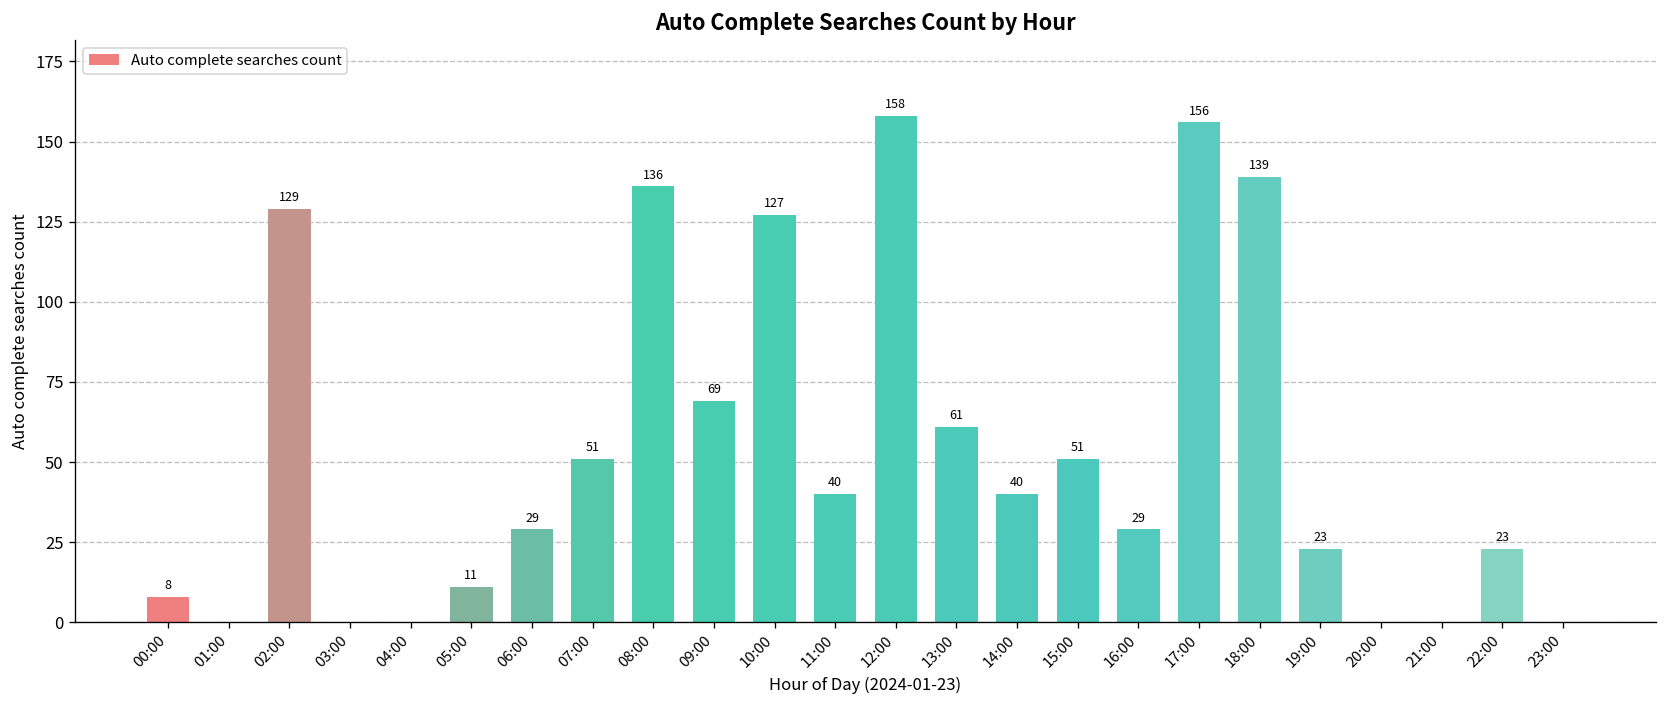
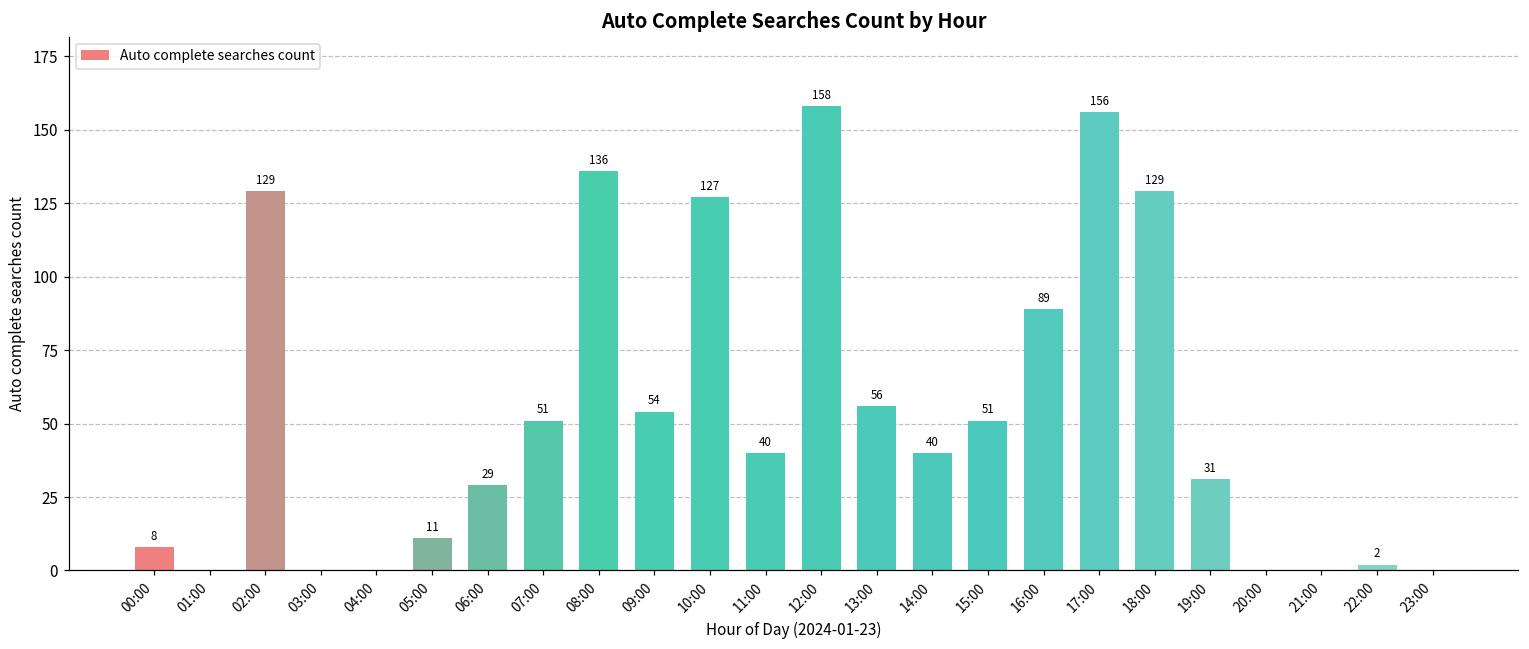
  {
    "00:00": 8,
    "02:00": 129,
    "05:00": 11,
    "06:00": 29,
    "07:00": 51,
    "08:00": 136,
-   "09:00": 69,
+   "09:00": 54,
    "10:00": 127,
    "11:00": 40,
    "12:00": 158,
-   "13:00": 61,
+   "13:00": 56,
    "14:00": 40,
    "15:00": 51,
-   "16:00": 29,
+   "16:00": 89,
    "17:00": 156,
-   "18:00": 139,
-   "19:00": 23,
-   "22:00": 23
+   "18:00": 129,
+   "19:00": 31,
+   "22:00": 2
  }
